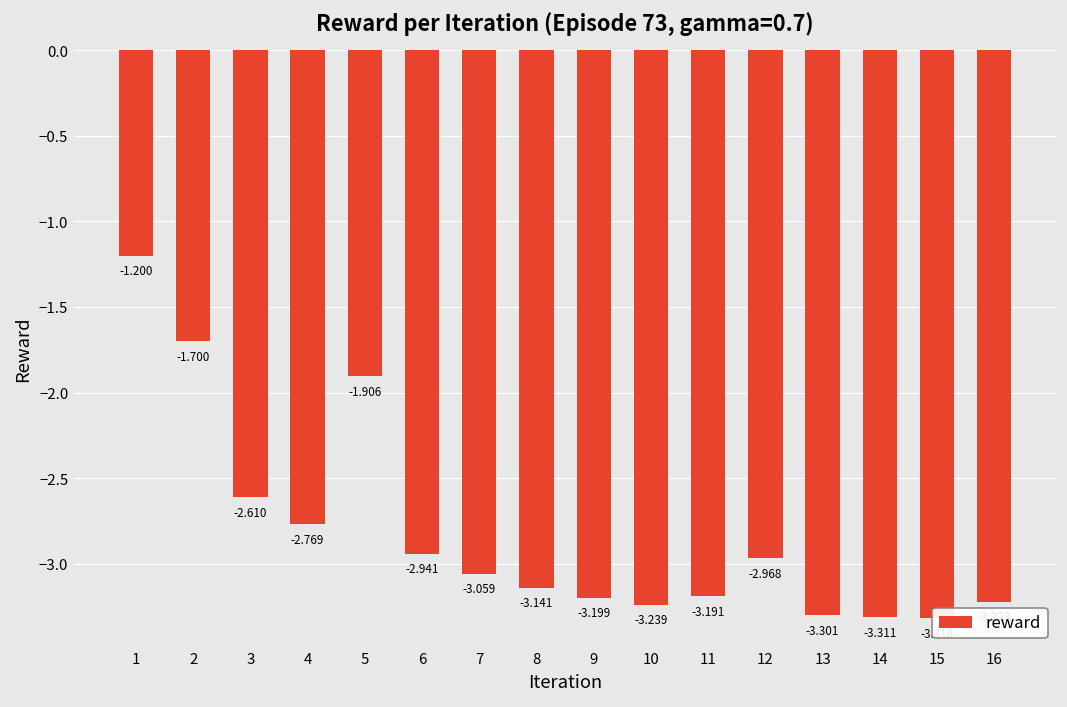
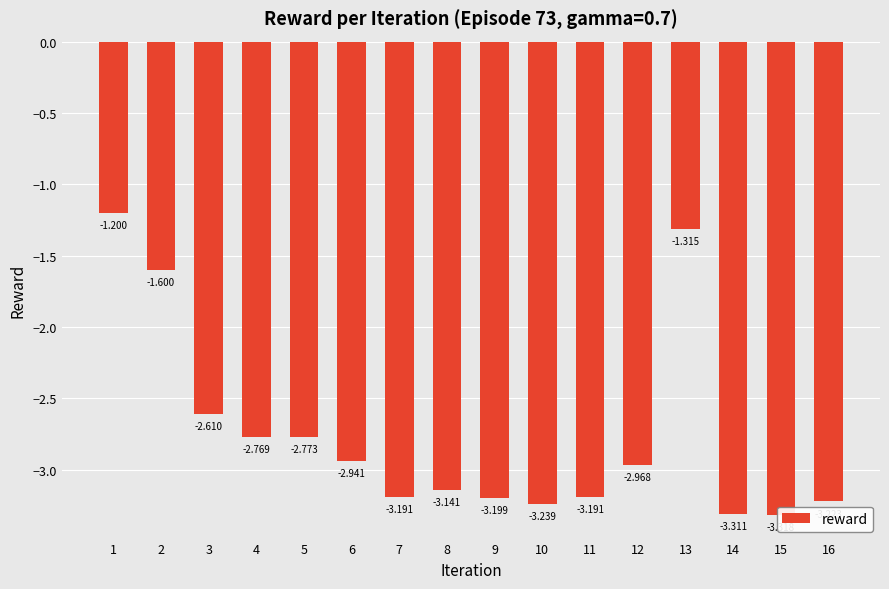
  {
    "1": -1.200,
-   "2": -1.700,
+   "2": -1.600,
    "3": -2.610,
    "4": -2.769,
-   "5": -1.906,
+   "5": -2.773,
    "6": -2.941,
-   "7": -3.059,
+   "7": -3.191,
    "8": -3.141,
    "9": -3.199,
    "10": -3.239,
    "11": -3.191,
    "12": -2.968,
-   "13": -3.301,
+   "13": -1.315,
    "14": -3.311
  }
